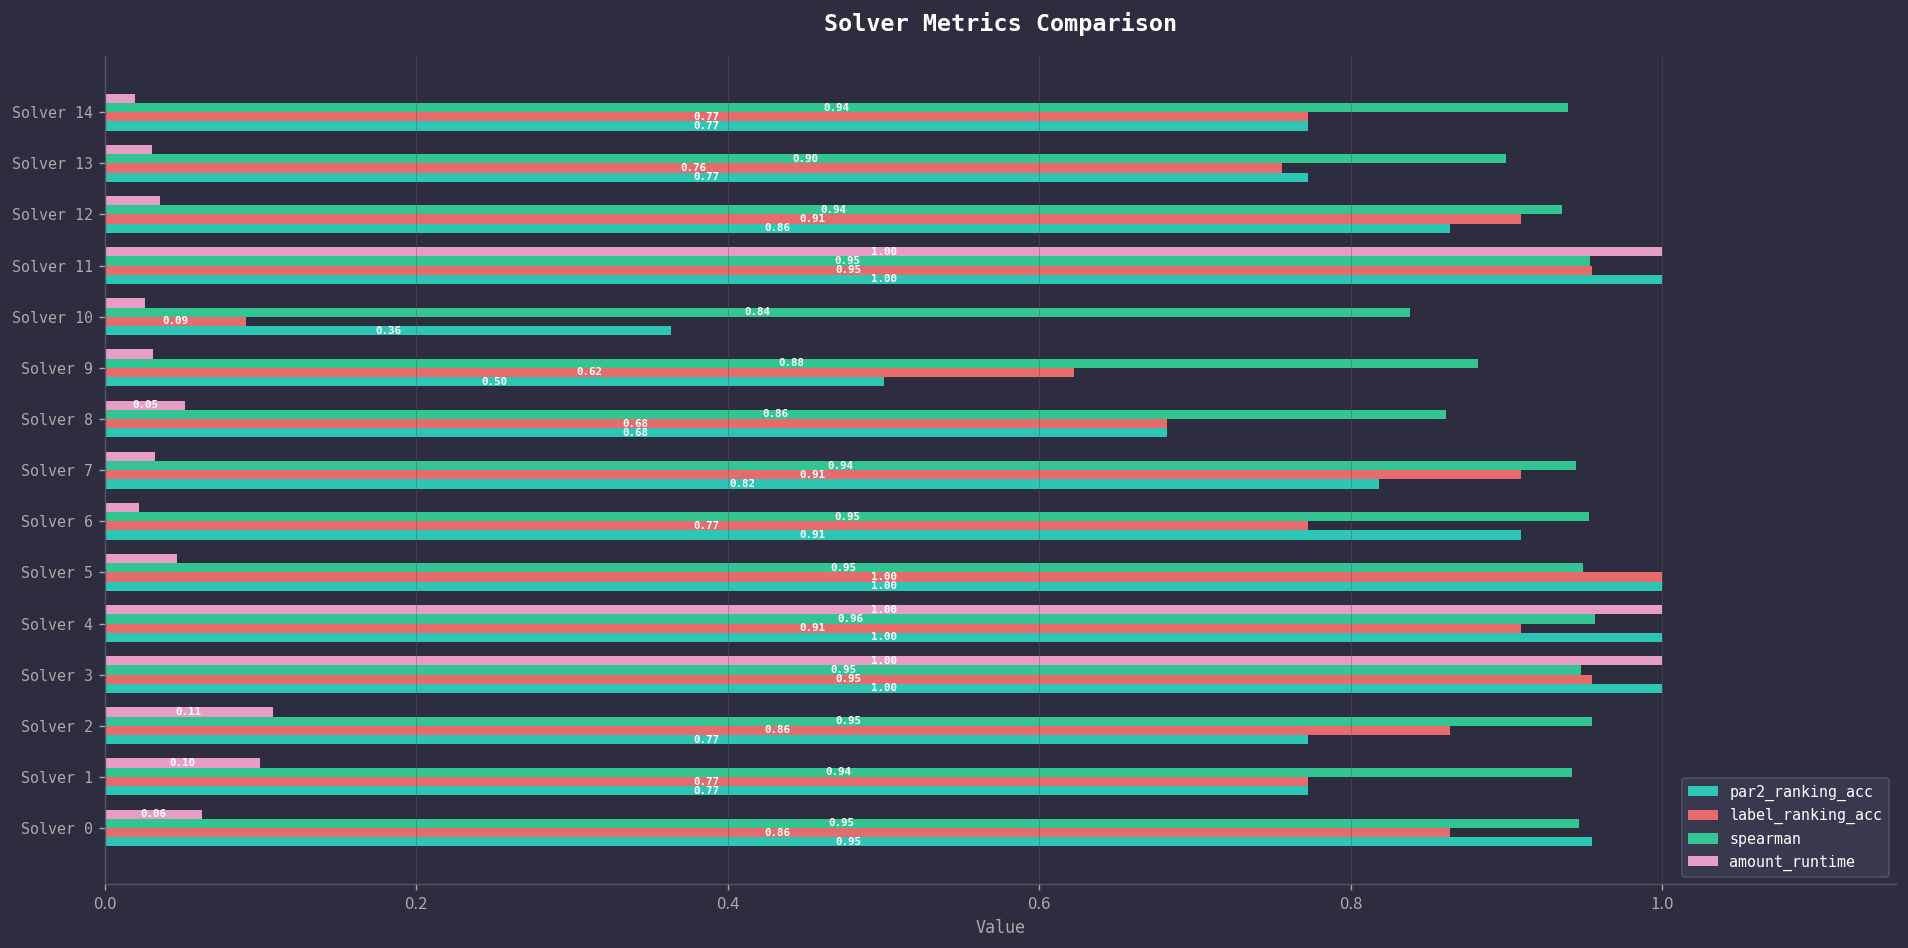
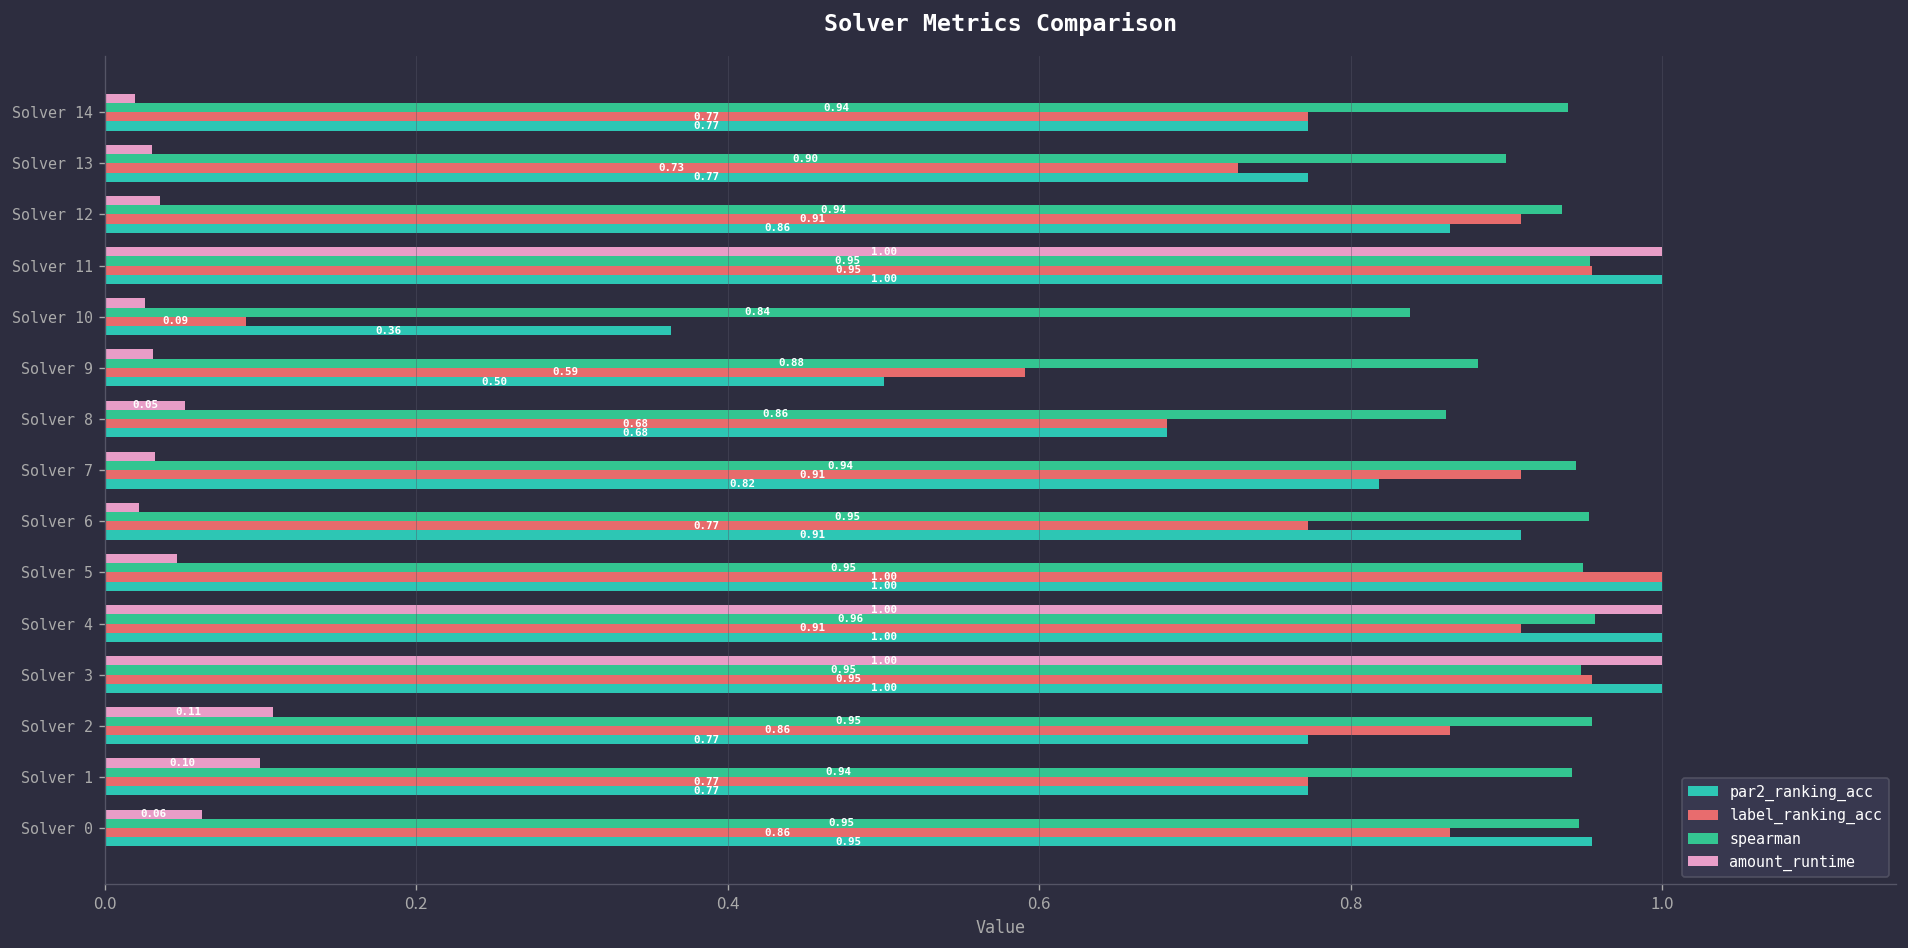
  {
    "label_ranking_acc": {
-     "Solver 13": 0.76,
+     "Solver 13": 0.73,
      "Solver 12": 0.91,
      "Solver 11": 0.95,
      "Solver 10": 0.09,
-     "Solver 9": 0.62,
+     "Solver 9": 0.59,
      "Solver 8": 0.68,
      "Solver 7": 0.91,
      "Solver 6": 0.77,
      "Solver 5": 1.00,
      "Solver 4": 0.91,
      "Solver 3": 0.95,
      "Solver 2": 0.86,
      "Solver 0": 0.86
    },
    "amount_runtime": {
      "Solver 11": 1.00,
      "Solver 8": 0.05,
      "Solver 4": 1.00,
      "Solver 3": 1.00,
      "Solver 2": 0.11,
      "Solver 1": 0.10,
      "Solver 0": 0.06
    }
  }
